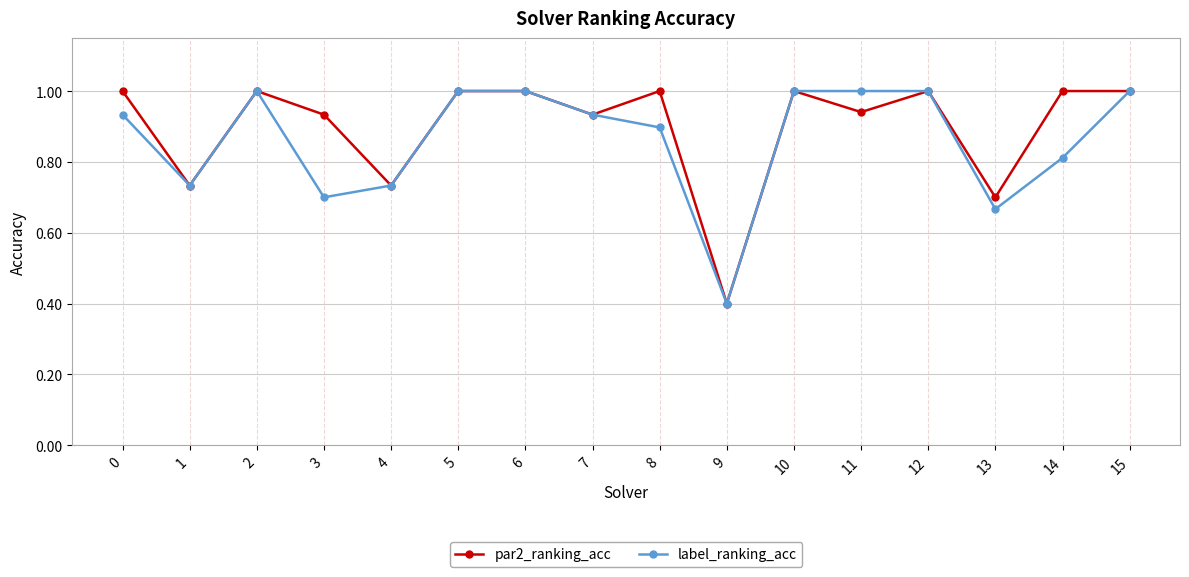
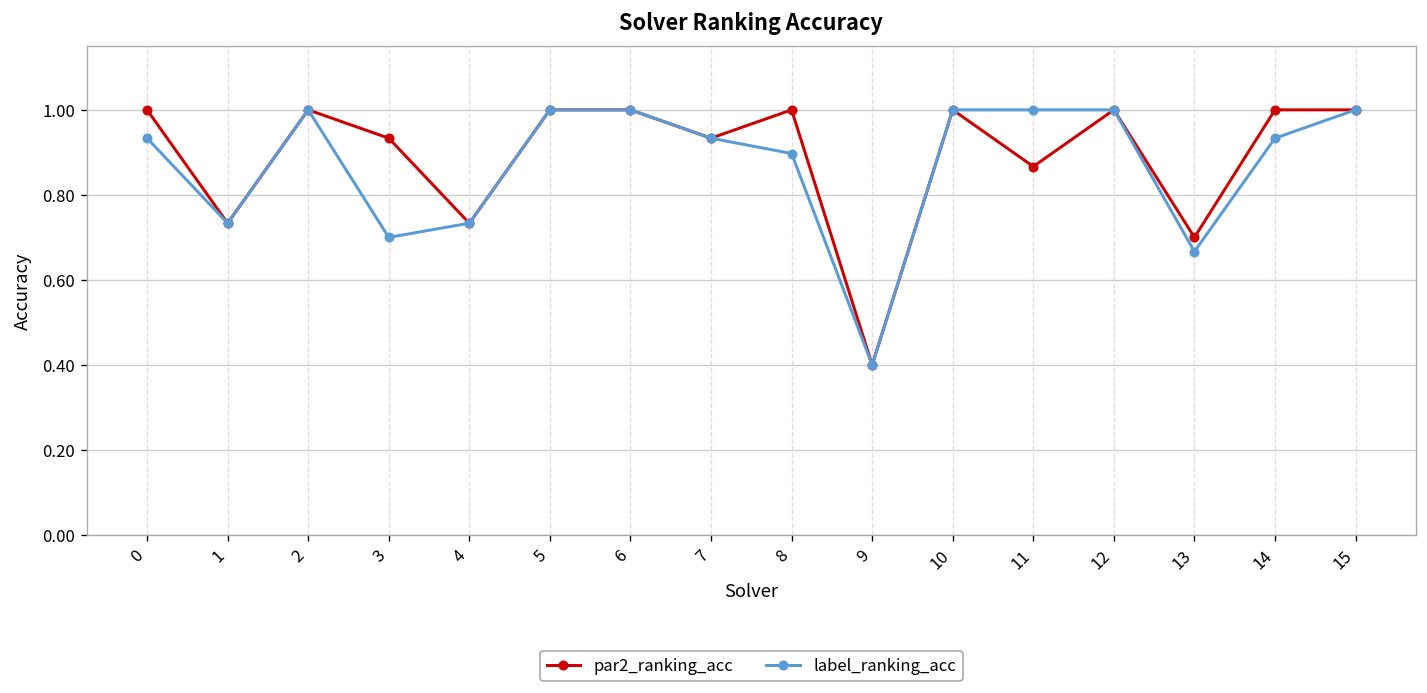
  {
    "par2_ranking_acc": {
      "0": 1.00,
      "3": 0.93,
      "8": 1.00,
-     "11": 0.94,
+     "11": 0.87,
      "13": 0.70,
      "14": 1.00
    },
    "label_ranking_acc": {
      "0": 0.93,
      "3": 0.70,
      "8": 0.90,
      "11": 1.00,
      "13": 0.67,
-     "14": 0.81
+     "14": 0.93
    }
  }
